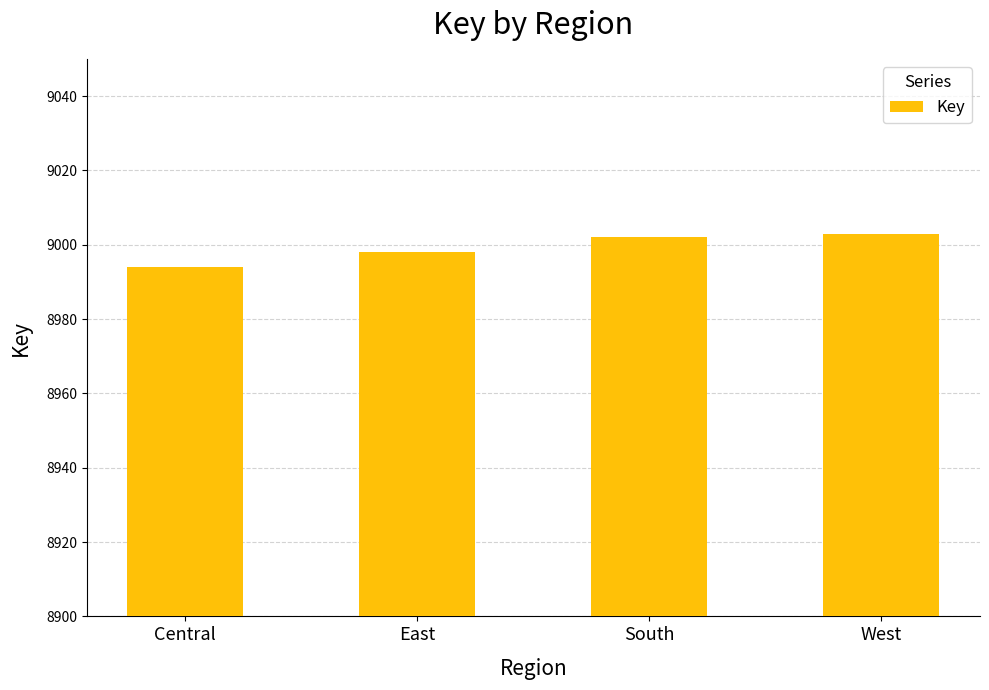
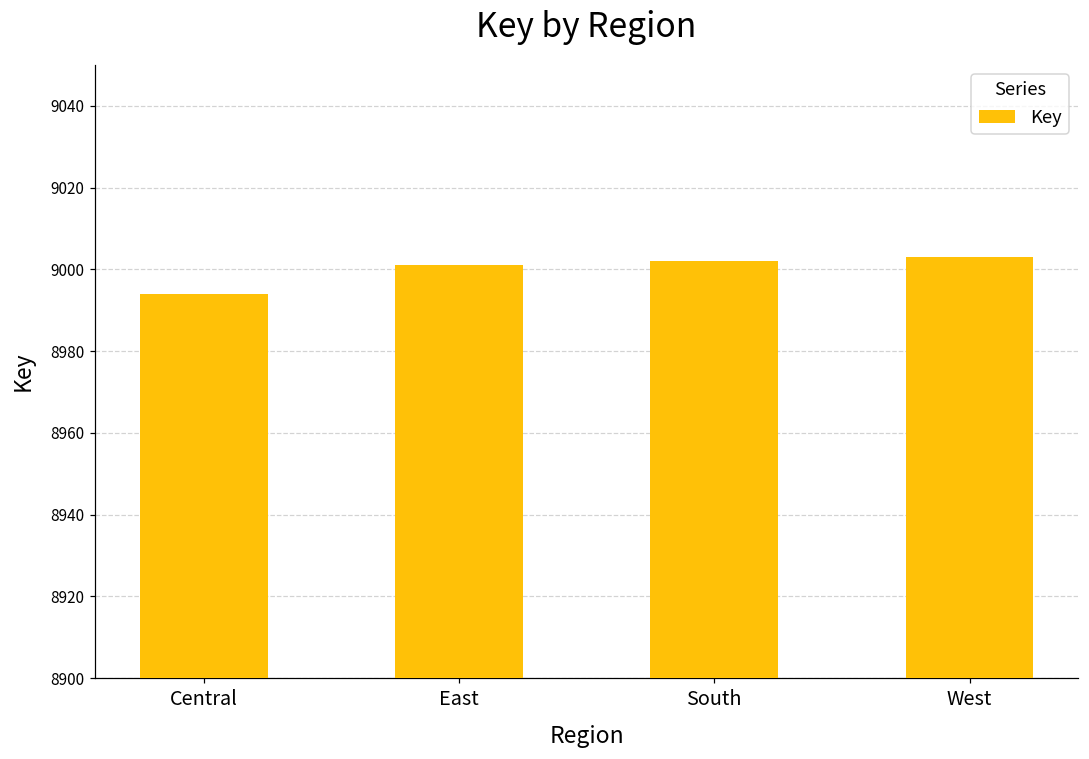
  {
    "Central": 8994,
-   "East": 8998,
+   "East": 9001,
    "South": 9002,
    "West": 9003
  }
